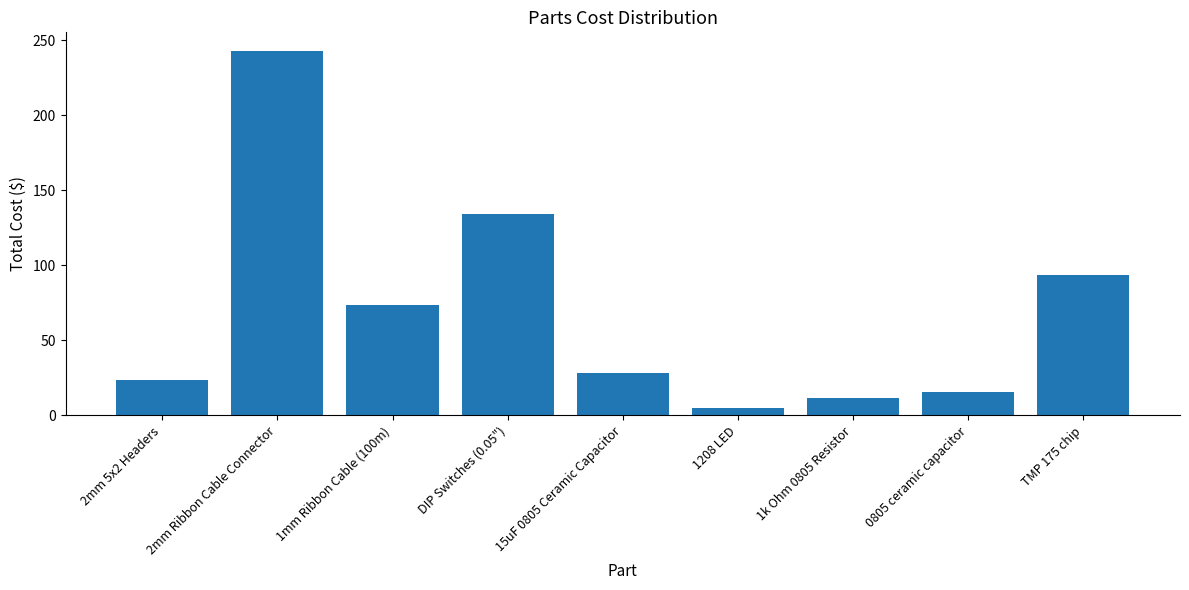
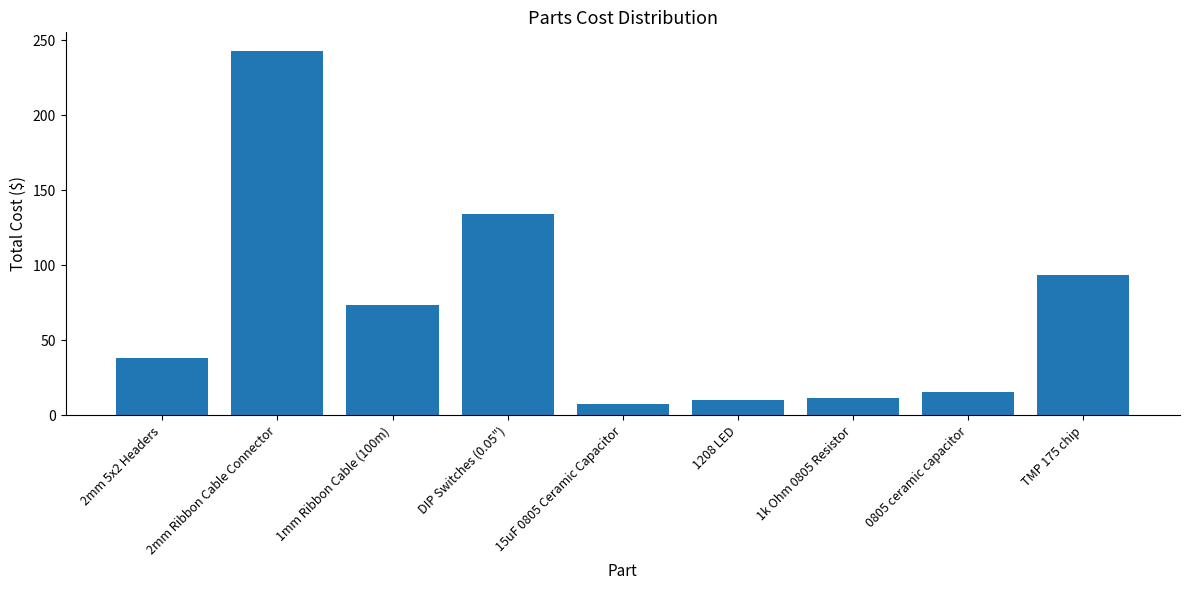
  {
-   "2mm 5x2 Headers": 24,
+   "2mm 5x2 Headers": 38,
    "2mm Ribbon Cable Connector": 243,
    "1mm Ribbon Cable (100m)": 74,
    "DIP Switches (0.05\")": 134,
-   "15uF 0805 Ceramic Capacitor": 28,
-   "1208 LED": 5,
+   "15uF 0805 Ceramic Capacitor": 8,
+   "1208 LED": 10,
    "1k Ohm 0805 Resistor": 11,
    "0805 ceramic capacitor": 16,
    "TMP 175 chip": 94
  }
